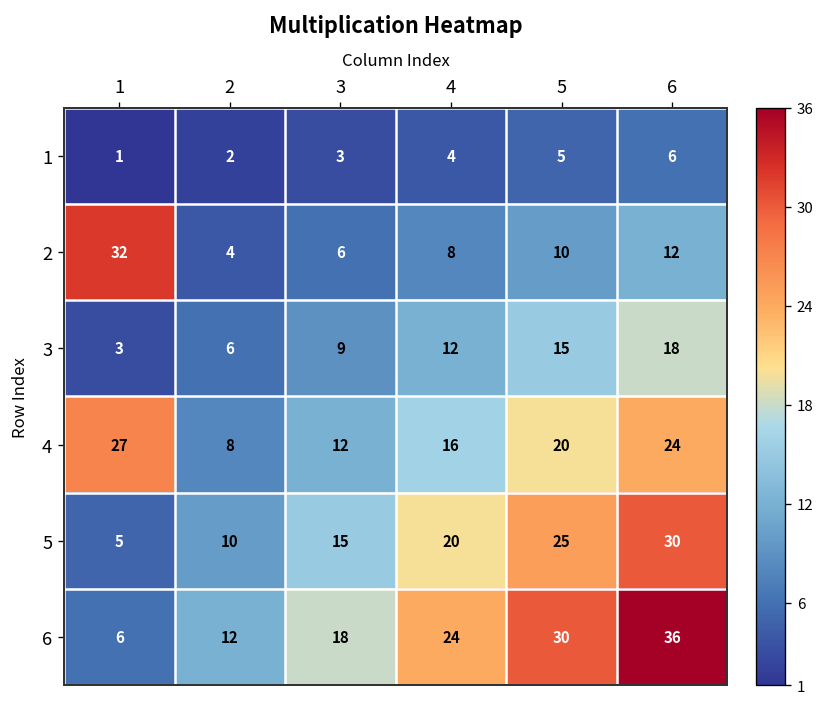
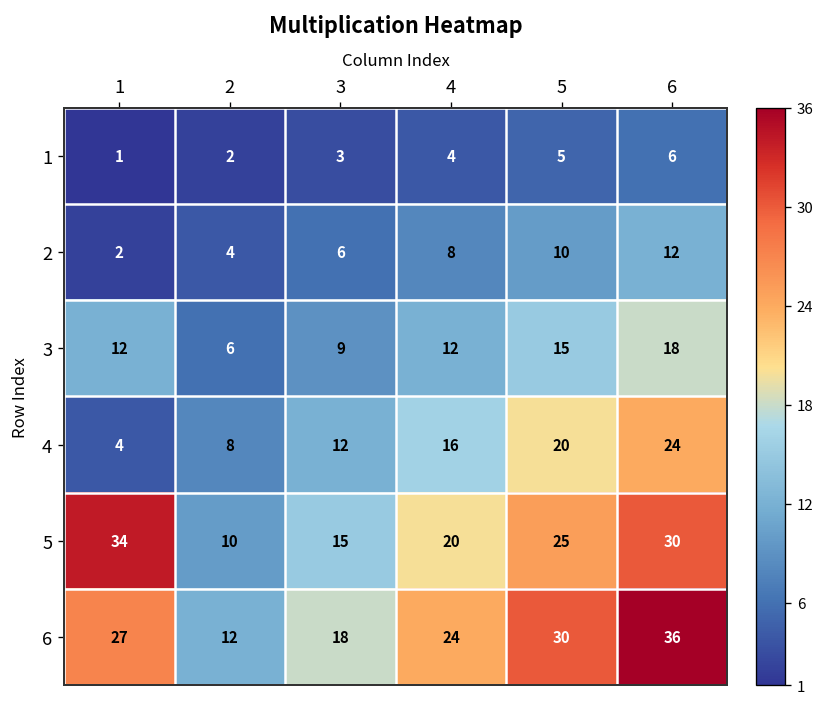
  {
    "1": {
      "1": 1,
      "2": 2,
      "3": 3,
      "4": 4,
      "5": 5,
      "6": 6
    },
    "2": {
-     "1": 32,
+     "1": 2,
      "2": 4,
      "3": 6,
      "4": 8,
      "5": 10,
      "6": 12
    },
    "3": {
-     "1": 3,
+     "1": 12,
      "2": 6,
      "3": 9,
      "4": 12,
      "5": 15,
      "6": 18
    },
    "4": {
-     "1": 27,
+     "1": 4,
      "2": 8,
      "3": 12,
      "4": 16,
      "5": 20,
      "6": 24
    },
    "5": {
-     "1": 5,
+     "1": 34,
      "2": 10,
      "3": 15,
      "4": 20,
      "5": 25,
      "6": 30
    },
    "6": {
-     "1": 6,
+     "1": 27,
      "2": 12,
      "3": 18,
      "4": 24,
      "5": 30,
      "6": 36
    }
  }
